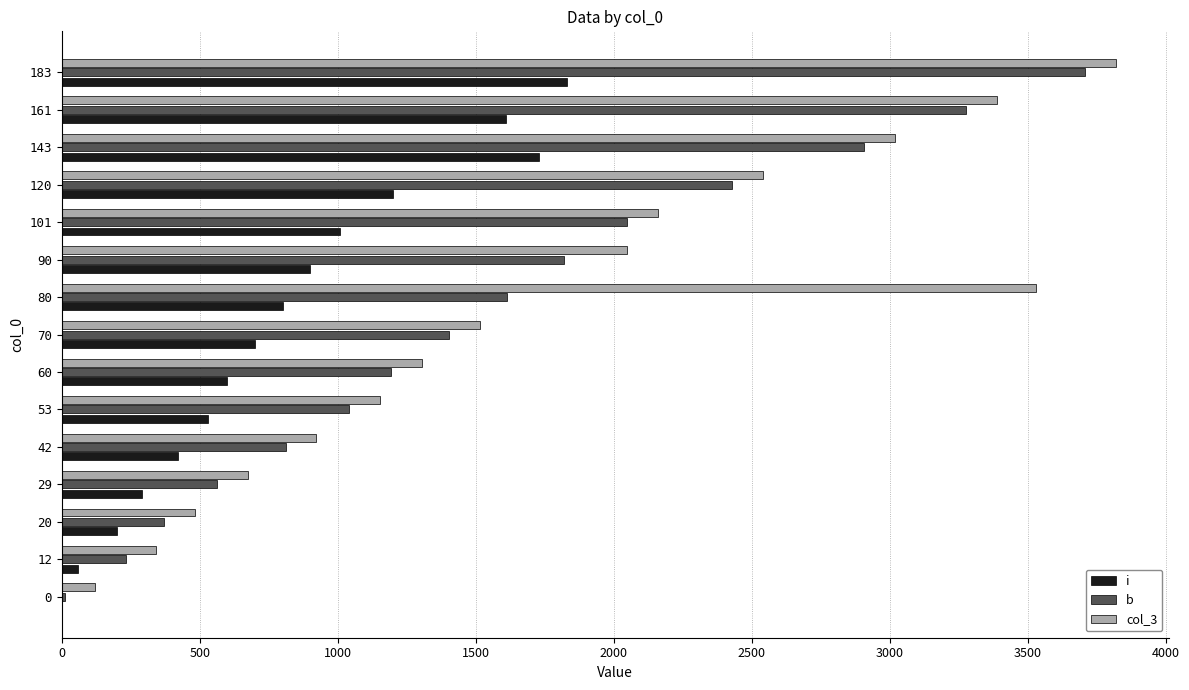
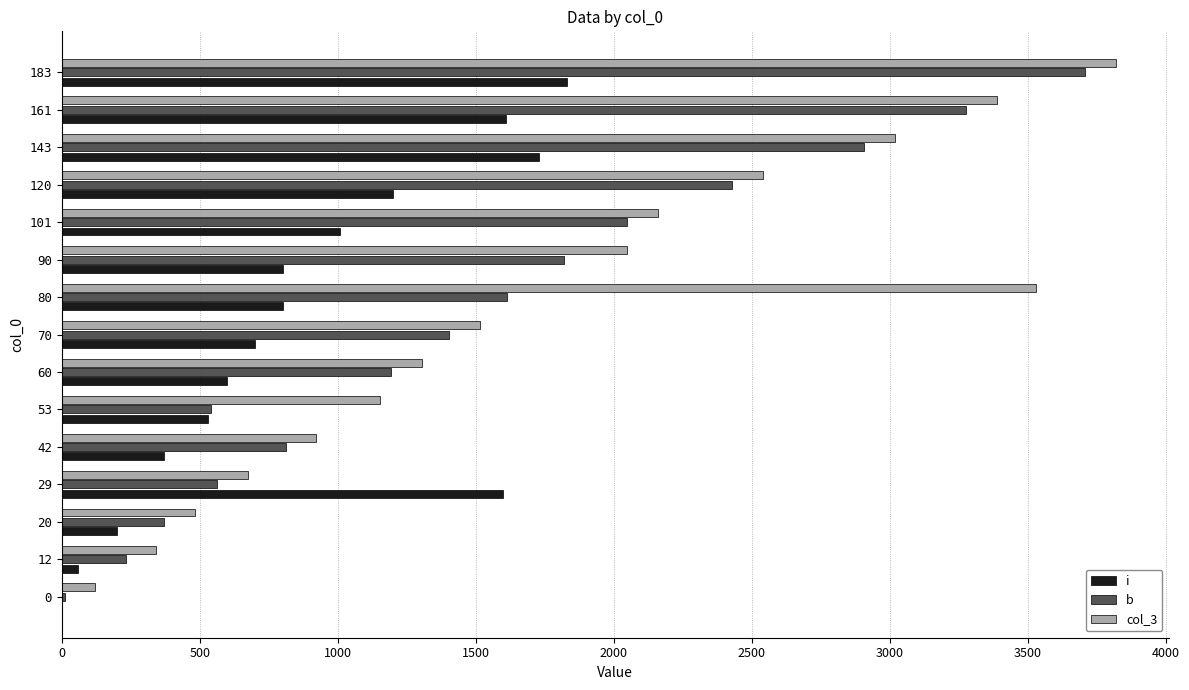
  {
    "i": {
      "183": 1830,
      "161": 1610,
      "143": 1730,
      "120": 1200,
      "101": 1010,
-     "90": 900,
+     "90": 800,
      "80": 800,
      "70": 700,
      "60": 600,
      "53": 530,
-     "42": 420,
-     "29": 290,
+     "42": 370,
+     "29": 1600,
      "20": 200,
      "12": 60,
      "0": 0
    },
    "b": {
      "183": 3710,
      "161": 3280,
      "143": 2910,
      "120": 2430,
      "101": 2050,
      "90": 1820,
      "80": 1620,
      "70": 1400,
      "60": 1190,
-     "53": 1040,
+     "53": 540,
      "42": 810,
      "29": 560,
      "20": 370,
      "12": 230,
      "0": 10
    },
    "col_3": {
      "183": 3820,
      "161": 3390,
      "143": 3020,
      "120": 2540,
      "101": 2160,
      "90": 2050,
      "80": 3530,
      "70": 1510,
      "60": 1310,
      "53": 1150,
      "42": 920,
      "29": 670,
      "20": 480,
      "12": 340,
      "0": 120
    }
  }
